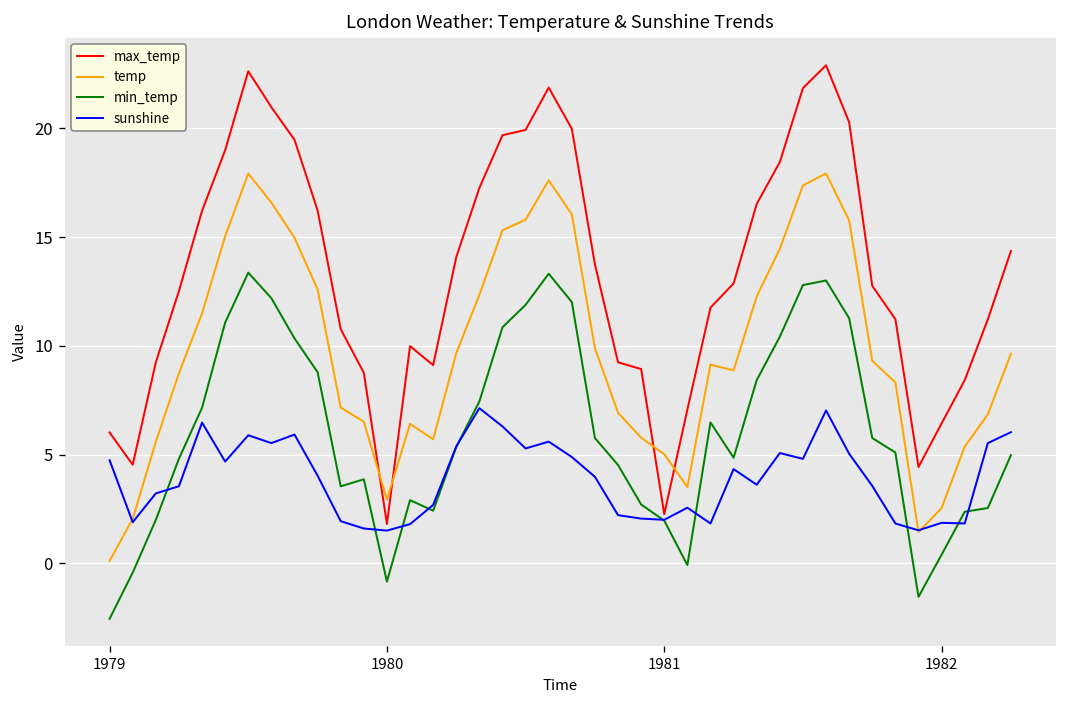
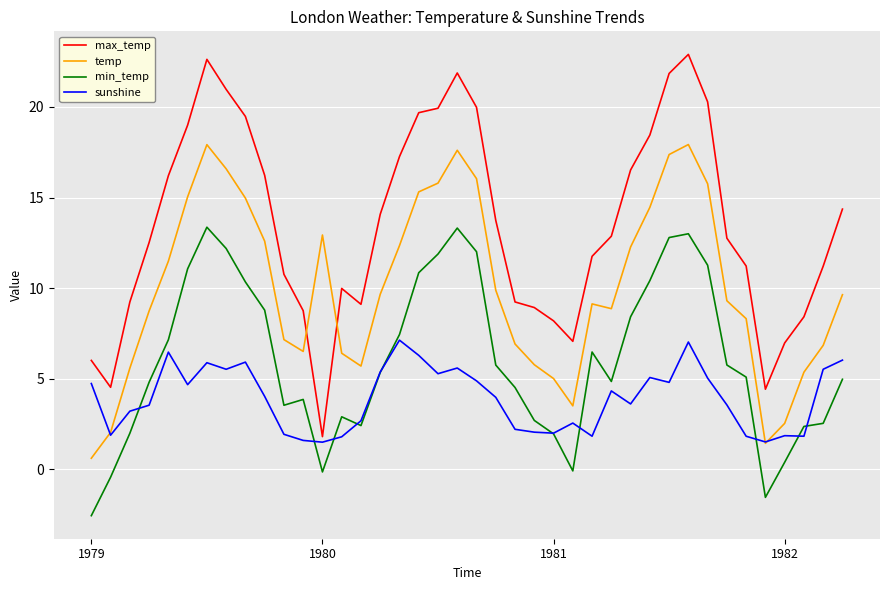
  {
    "max_temp": {
      "1979": 6.0,
      "1980": 1.8,
-     "1981": 2.3,
-     "1982": 6.4
+     "1981": 8.2,
+     "1982": 7.0
    },
    "temp": {
-     "1979": 0.1,
-     "1980": 2.9,
+     "1979": 0.6,
+     "1980": 12.9,
      "1981": 5.0,
      "1982": 2.5
    },
    "min_temp": {
      "1979": -2.6,
-     "1980": -0.8,
+     "1980": -0.1,
      "1982": 0.4
    },
    "sunshine": {
      "1979": 4.7,
      "1980": 1.5,
      "1982": 1.9
    }
  }
